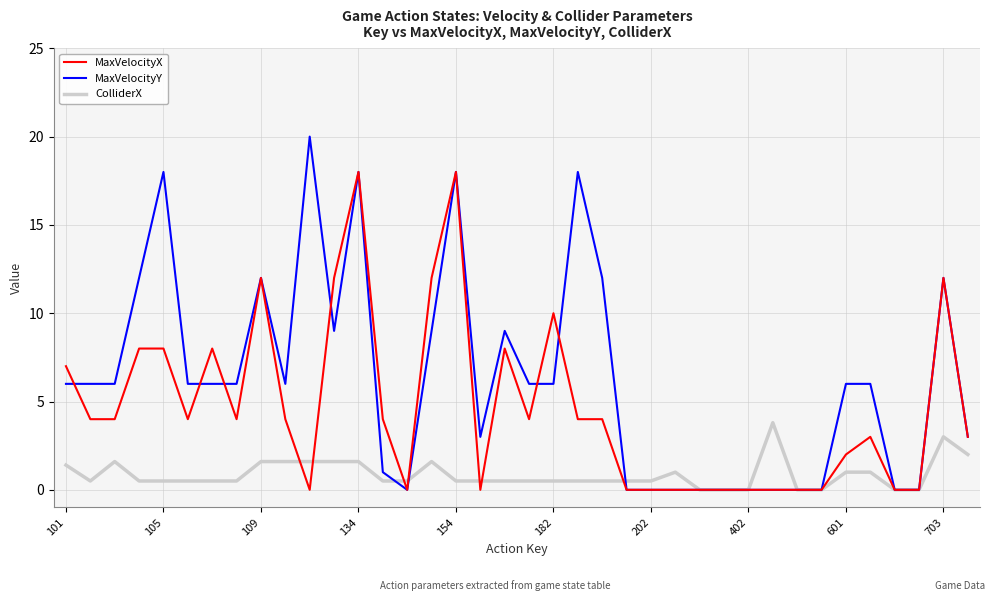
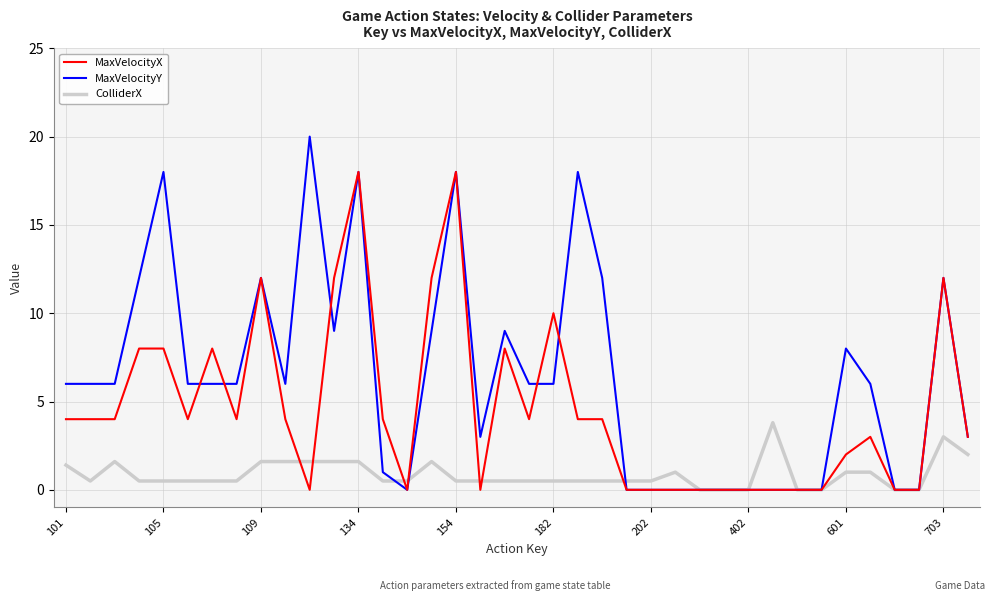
  {
    "MaxVelocityX": {
-     "101": 7,
+     "101": 4,
      "105": 8,
      "182": 10,
      "601": 2
    },
    "MaxVelocityY": {
      "101": 6,
      "105": 18,
      "182": 6,
-     "601": 6
+     "601": 8
    },
    "ColliderX": {
      "101": 1.4,
      "105": 0.5,
      "109": 1.6,
      "134": 1.6,
      "154": 0.5,
      "182": 0.5,
      "202": 0.5,
      "601": 1,
      "703": 3
    }
  }
